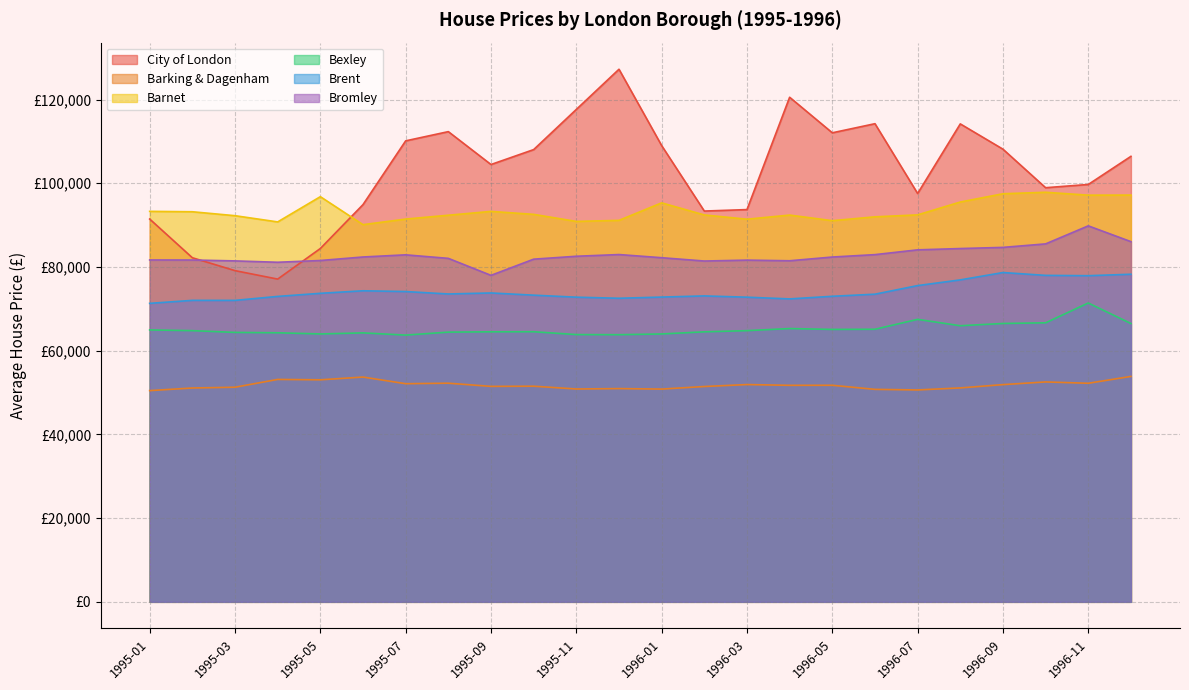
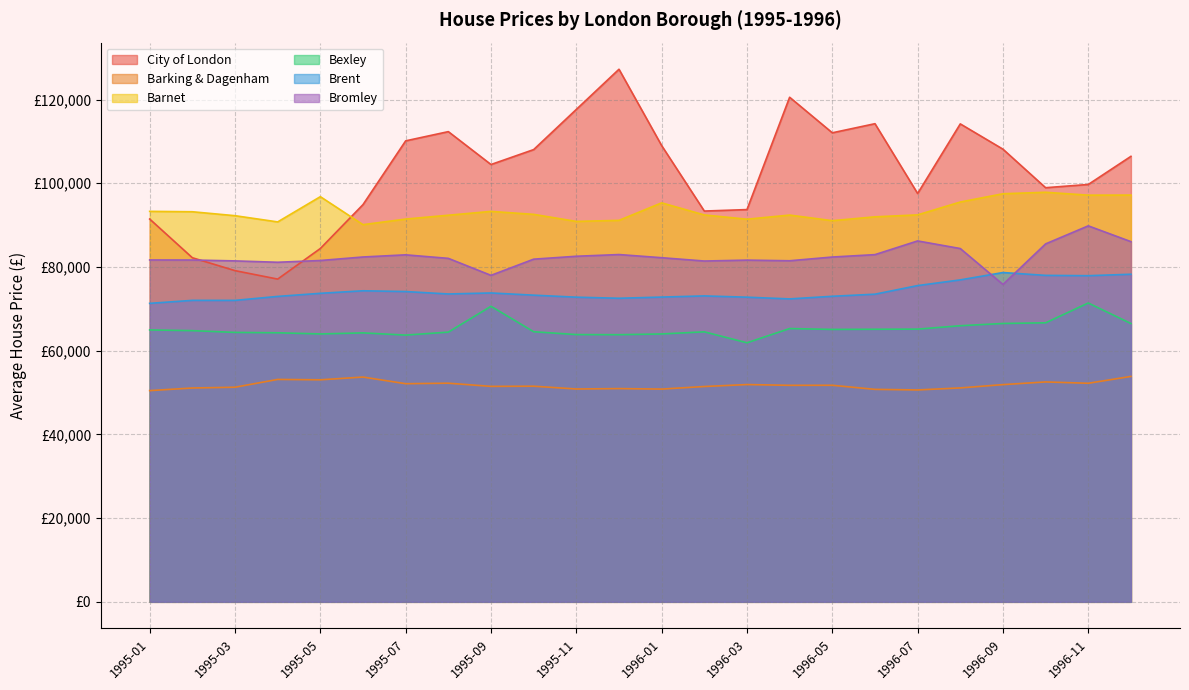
  {
    "Barnet": {
      "1995-01": "£93,000",
      "1995-03": "£92,000",
      "1995-05": "£97,000",
      "1995-07": "£91,000",
      "1995-09": "£93,000",
      "1995-11": "£91,000",
      "1996-01": "£95,000",
      "1996-03": "£91,000",
      "1996-05": "£91,000",
      "1996-07": "£92,000",
      "1996-09": "£97,000",
      "1996-11": "£97,000"
    },
    "Bexley": {
      "1995-01": "£65,000",
      "1995-03": "£64,000",
      "1995-05": "£64,000",
      "1995-07": "£64,000",
-     "1995-09": "£65,000",
+     "1995-09": "£71,000",
      "1995-11": "£64,000",
      "1996-01": "£64,000",
-     "1996-03": "£65,000",
+     "1996-03": "£62,000",
      "1996-05": "£65,000",
-     "1996-07": "£67,000",
+     "1996-07": "£65,000",
      "1996-09": "£67,000",
      "1996-11": "£71,000"
    },
    "Brent": {
      "1995-01": "£71,000",
      "1995-03": "£72,000",
      "1995-05": "£74,000",
      "1995-07": "£74,000",
      "1995-09": "£74,000",
      "1995-11": "£73,000",
      "1996-01": "£73,000",
      "1996-03": "£73,000",
      "1996-05": "£73,000",
      "1996-07": "£76,000",
      "1996-09": "£79,000",
      "1996-11": "£78,000"
    },
    "Bromley": {
      "1995-01": "£82,000",
      "1995-03": "£81,000",
      "1995-05": "£82,000",
      "1995-07": "£83,000",
      "1995-09": "£78,000",
      "1995-11": "£83,000",
      "1996-01": "£82,000",
      "1996-03": "£82,000",
      "1996-05": "£82,000",
-     "1996-07": "£84,000",
-     "1996-09": "£85,000",
+     "1996-07": "£86,000",
+     "1996-09": "£76,000",
      "1996-11": "£90,000"
    }
  }
